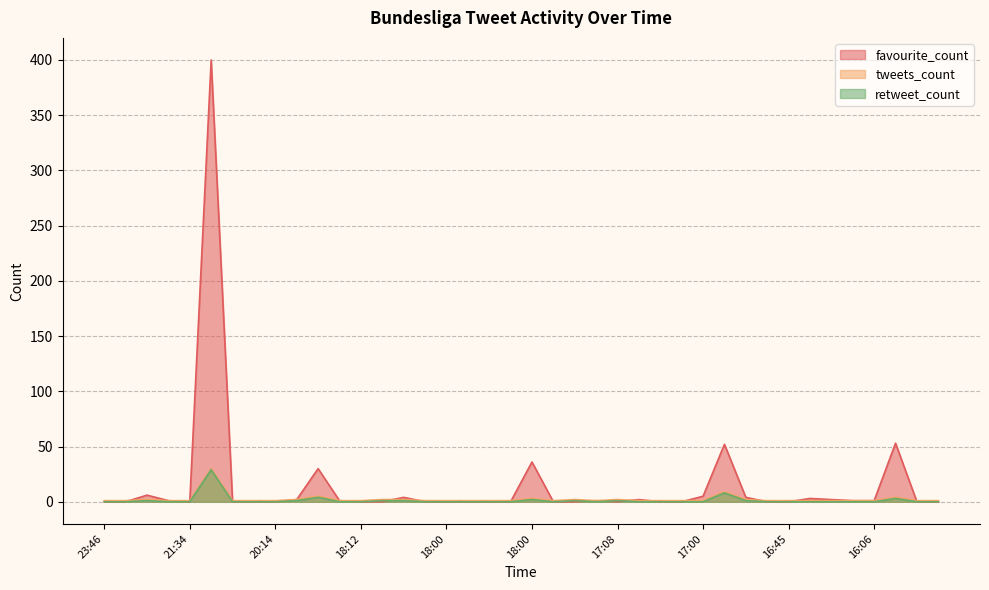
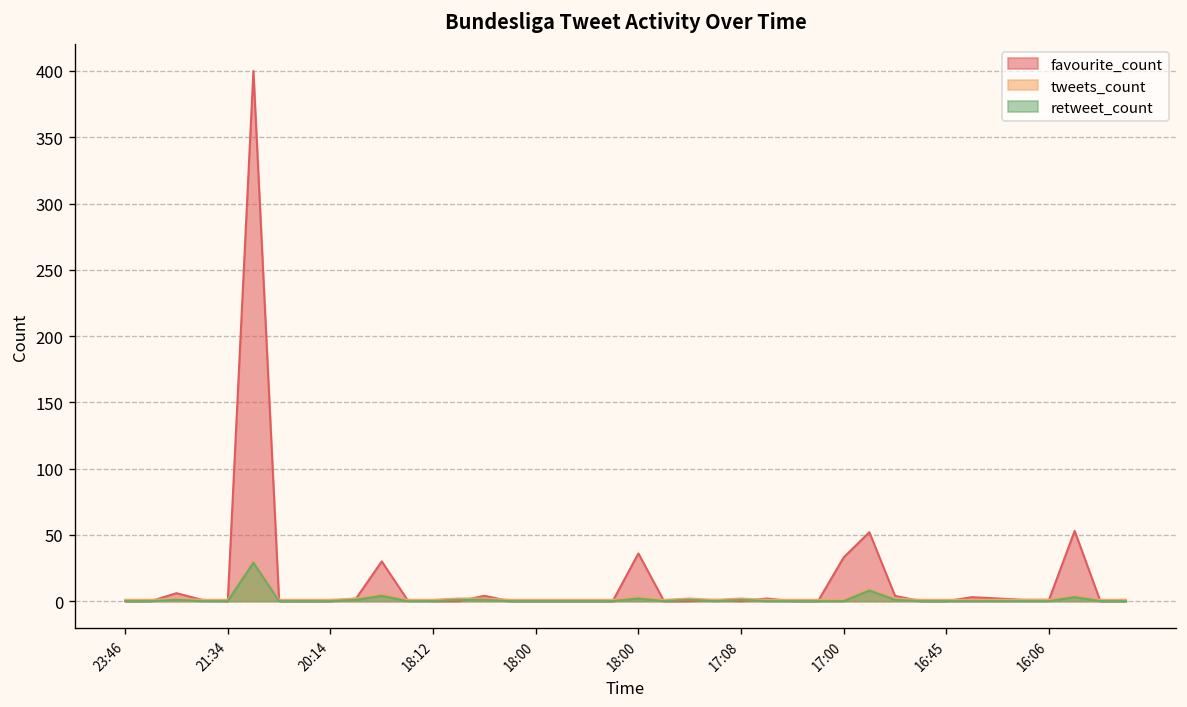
  {
    "favourite_count": {
-     "17:00": 5
+     "17:00": 33
    }
  }
